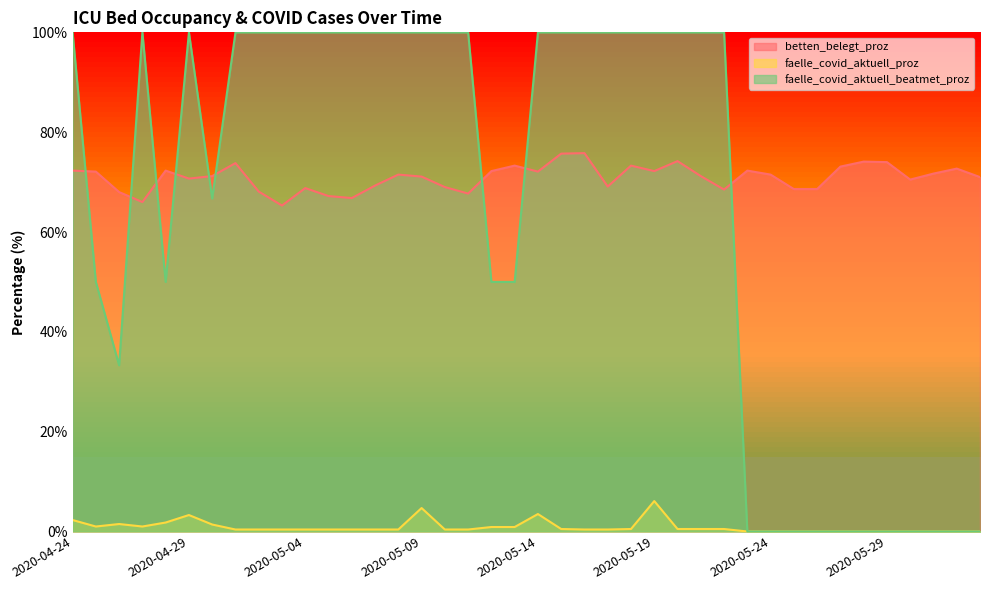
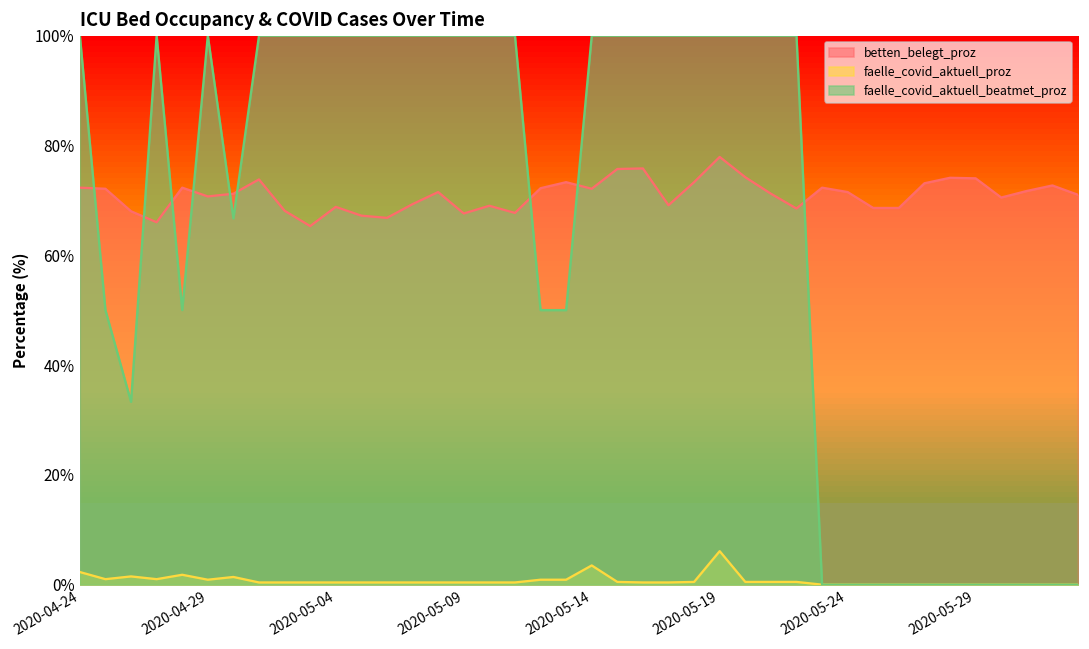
  {
    "betten_belegt_proz": {
      "2020-04-24": "72%",
      "2020-04-29": "71%",
      "2020-05-04": "69%",
-     "2020-05-09": "71%",
+     "2020-05-09": "68%",
      "2020-05-14": "72%",
-     "2020-05-19": "72%",
+     "2020-05-19": "78%",
      "2020-05-24": "72%",
      "2020-05-29": "74%"
    },
    "faelle_covid_aktuell_proz": {
      "2020-04-24": "2%",
-     "2020-04-29": "3%",
+     "2020-04-29": "1%",
      "2020-05-04": "0%",
-     "2020-05-09": "5%",
+     "2020-05-09": "0%",
      "2020-05-14": "4%",
      "2020-05-19": "6%"
    },
    "faelle_covid_aktuell_beatmet_proz": {
      "2020-04-24": "100%",
      "2020-04-29": "100%",
      "2020-05-04": "100%",
      "2020-05-09": "100%",
      "2020-05-14": "100%",
      "2020-05-19": "100%"
    }
  }
